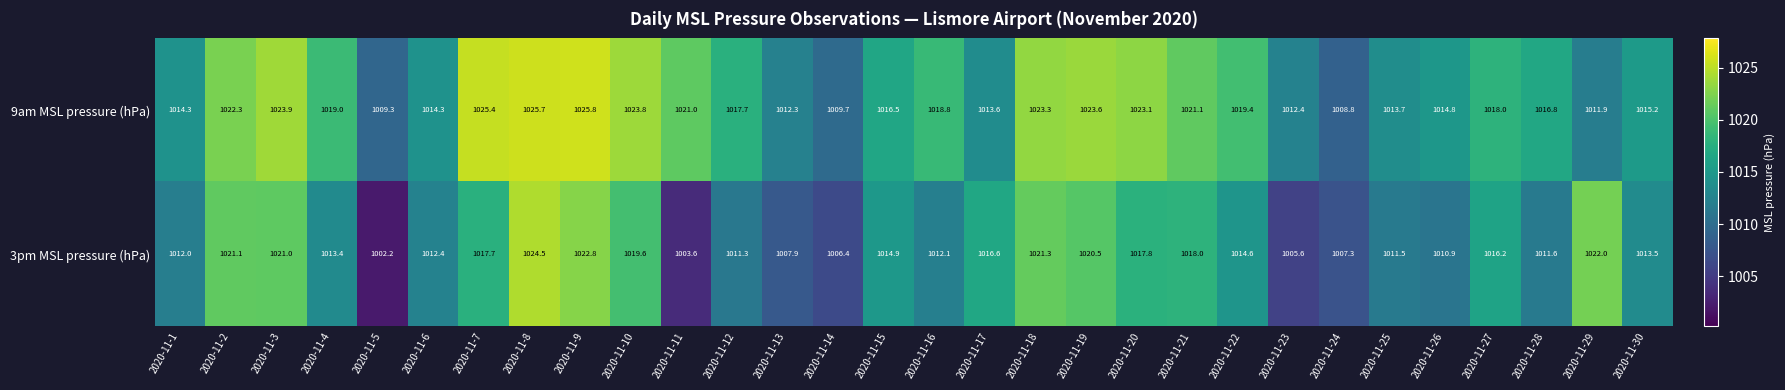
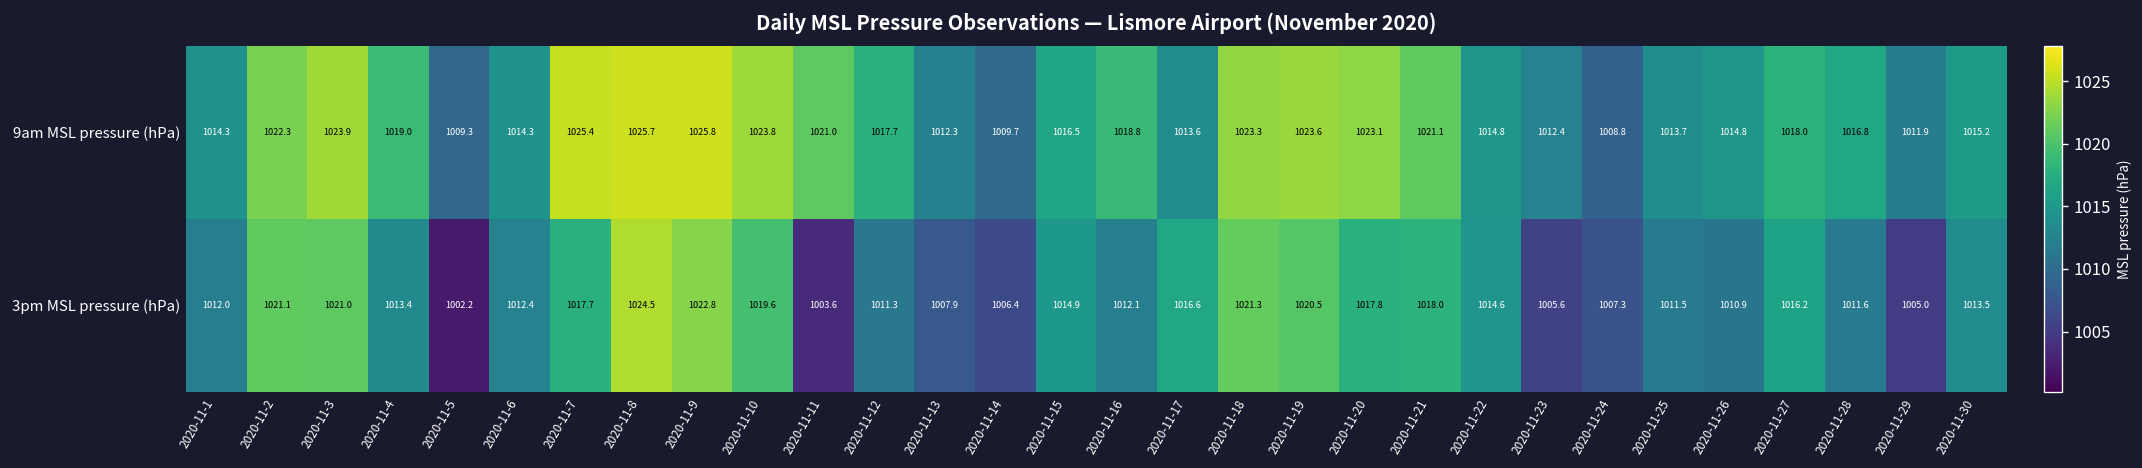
  {
    "9am MSL pressure (hPa)": {
      "2020-11-1": 1014.3,
      "2020-11-2": 1022.3,
      "2020-11-3": 1023.9,
      "2020-11-4": 1019.0,
      "2020-11-5": 1009.3,
      "2020-11-6": 1014.3,
      "2020-11-7": 1025.4,
      "2020-11-8": 1025.7,
      "2020-11-9": 1025.8,
      "2020-11-10": 1023.8,
      "2020-11-11": 1021.0,
      "2020-11-12": 1017.7,
      "2020-11-13": 1012.3,
      "2020-11-14": 1009.7,
      "2020-11-15": 1016.5,
      "2020-11-16": 1018.8,
      "2020-11-17": 1013.6,
      "2020-11-18": 1023.3,
      "2020-11-19": 1023.6,
      "2020-11-20": 1023.1,
      "2020-11-21": 1021.1,
-     "2020-11-22": 1019.4,
+     "2020-11-22": 1014.8,
      "2020-11-23": 1012.4,
      "2020-11-24": 1008.8,
      "2020-11-25": 1013.7,
      "2020-11-26": 1014.8,
      "2020-11-27": 1018.0,
      "2020-11-28": 1016.8,
      "2020-11-29": 1011.9,
      "2020-11-30": 1015.2
    },
    "3pm MSL pressure (hPa)": {
      "2020-11-1": 1012.0,
      "2020-11-2": 1021.1,
      "2020-11-3": 1021.0,
      "2020-11-4": 1013.4,
      "2020-11-5": 1002.2,
      "2020-11-6": 1012.4,
      "2020-11-7": 1017.7,
      "2020-11-8": 1024.5,
      "2020-11-9": 1022.8,
      "2020-11-10": 1019.6,
      "2020-11-11": 1003.6,
      "2020-11-12": 1011.3,
      "2020-11-13": 1007.9,
      "2020-11-14": 1006.4,
      "2020-11-15": 1014.9,
      "2020-11-16": 1012.1,
      "2020-11-17": 1016.6,
      "2020-11-18": 1021.3,
      "2020-11-19": 1020.5,
      "2020-11-20": 1017.8,
      "2020-11-21": 1018.0,
      "2020-11-22": 1014.6,
      "2020-11-23": 1005.6,
      "2020-11-24": 1007.3,
      "2020-11-25": 1011.5,
      "2020-11-26": 1010.9,
      "2020-11-27": 1016.2,
      "2020-11-28": 1011.6,
-     "2020-11-29": 1022.0,
+     "2020-11-29": 1005.0,
      "2020-11-30": 1013.5
    }
  }
